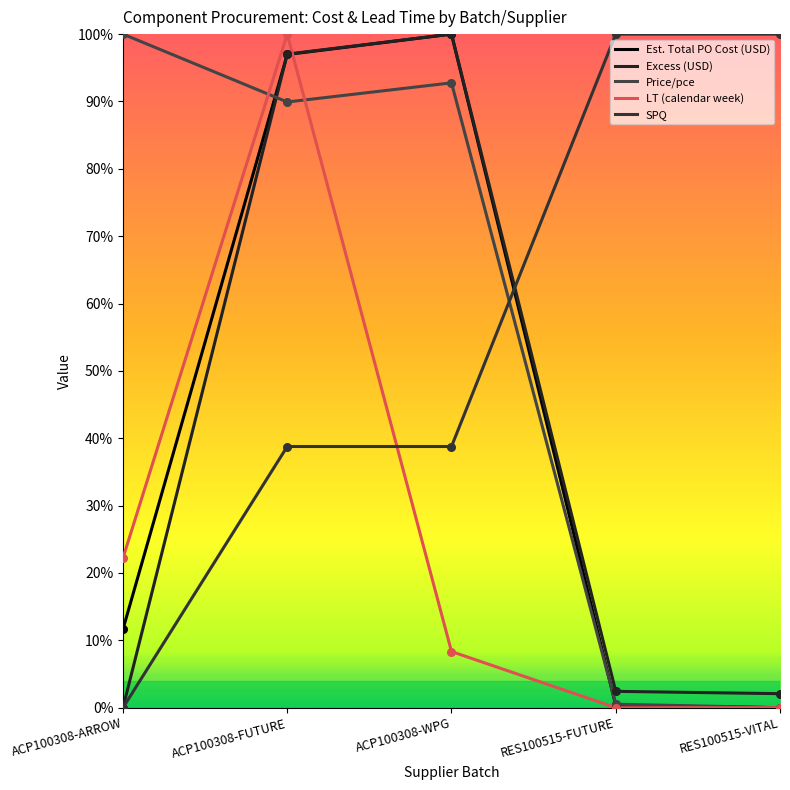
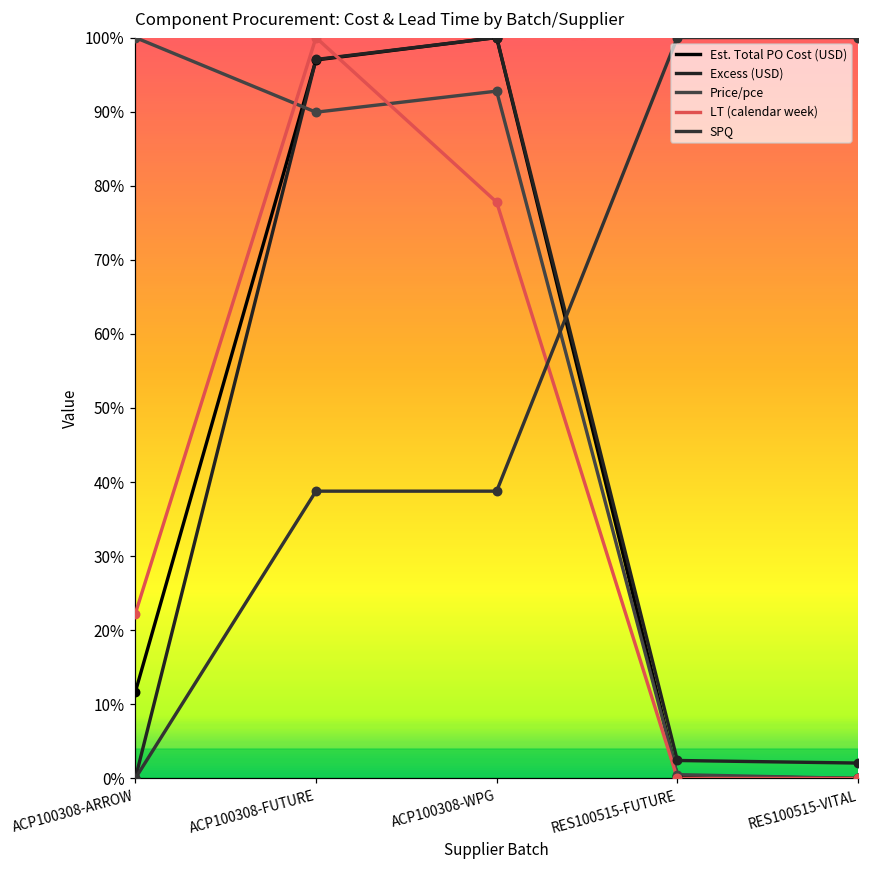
  {
    "LT (calendar week)": {
      "ACP100308-ARROW": "22%",
      "ACP100308-FUTURE": "100%",
-     "ACP100308-WPG": "8%"
+     "ACP100308-WPG": "78%"
    }
  }
